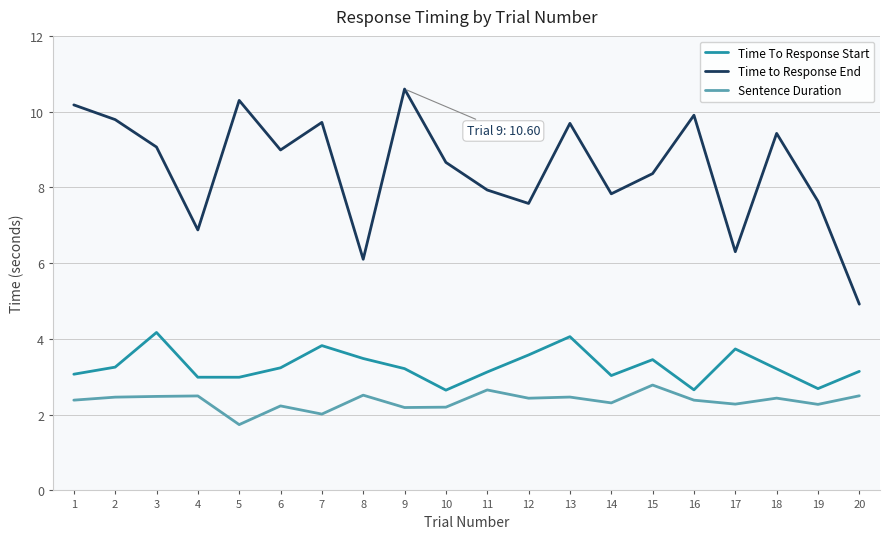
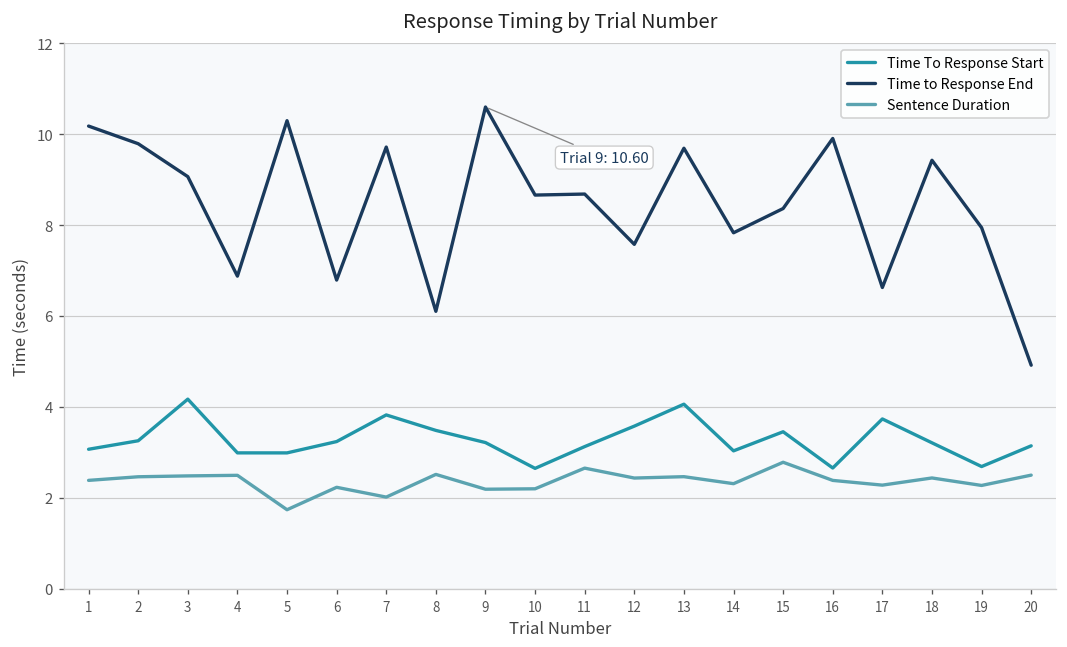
  {
    "Time to Response End": {
      "1": 10.2,
      "2": 9.8,
      "3": 9.1,
      "4": 6.9,
      "5": 10.3,
-     "6": 9.0,
+     "6": 6.8,
      "7": 9.7,
      "8": 6.1,
      "10": 8.7,
-     "11": 7.9,
+     "11": 8.7,
      "12": 7.6,
      "13": 9.7,
      "14": 7.8,
      "15": 8.4,
      "16": 9.9,
-     "17": 6.3,
+     "17": 6.6,
      "18": 9.4,
-     "19": 7.6,
+     "19": 7.9,
      "20": 4.9
    }
  }
